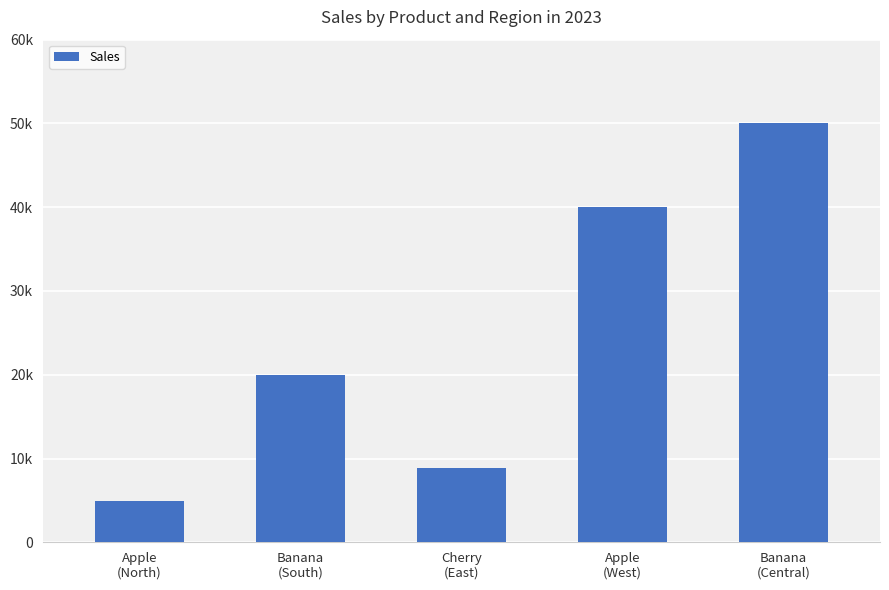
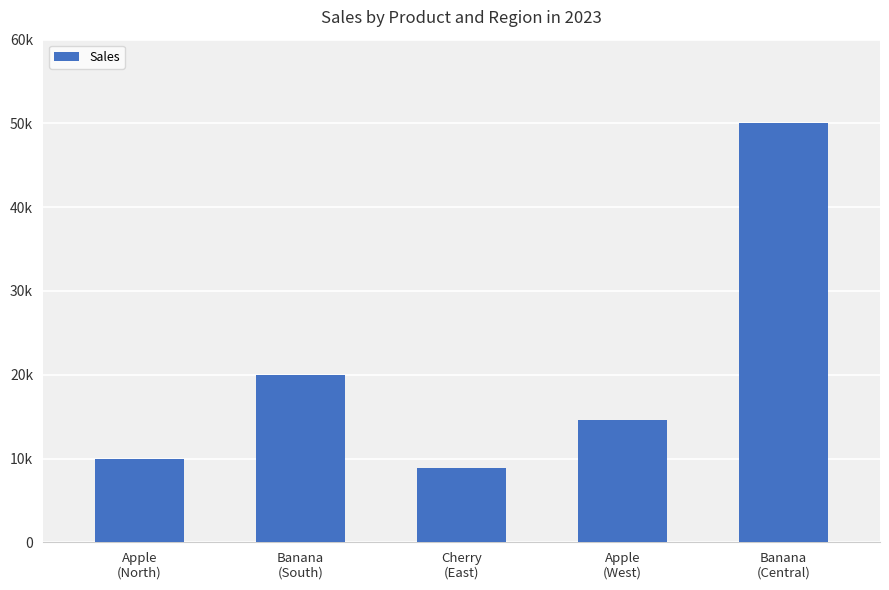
  {
-   "Apple (North)": 5000,
+   "Apple (North)": 10000,
    "Banana (South)": 20000,
    "Cherry (East)": 9000,
-   "Apple (West)": 40000,
+   "Apple (West)": 15000,
    "Banana (Central)": 50000
  }
